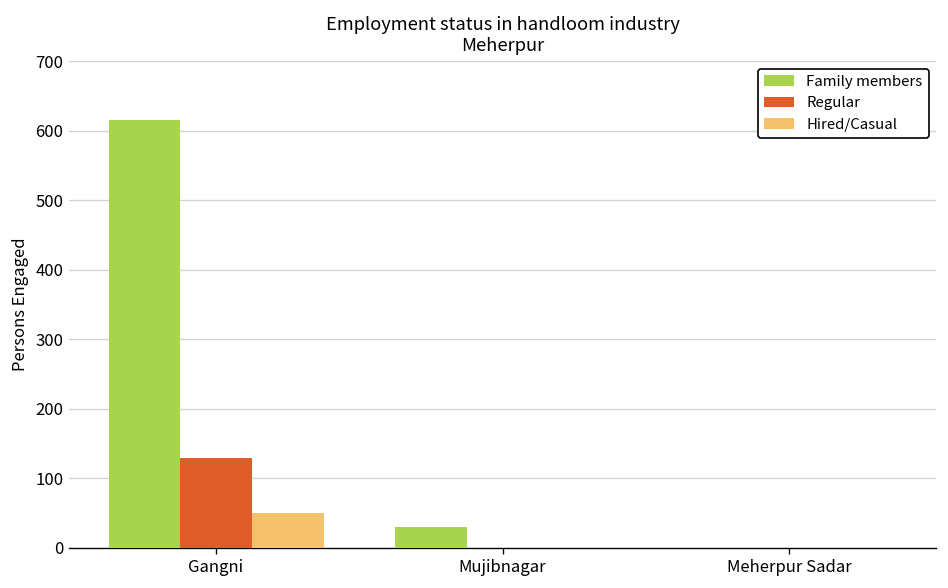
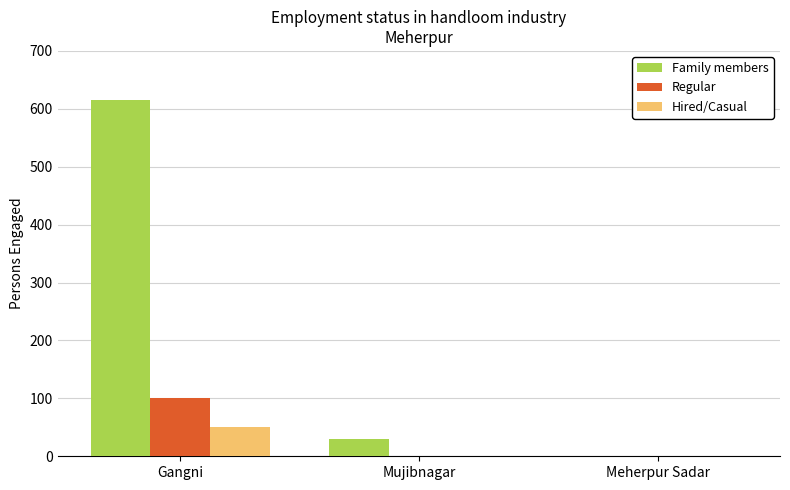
  {
    "Family members": {
      "Gangni": 620,
      "Mujibnagar": 30,
      "Meherpur Sadar": 0
    },
    "Regular": {
-     "Gangni": 130,
+     "Gangni": 100,
      "Mujibnagar": 0,
      "Meherpur Sadar": 0
    },
    "Hired/Casual": {
      "Gangni": 50,
      "Mujibnagar": 0,
      "Meherpur Sadar": 0
    }
  }
